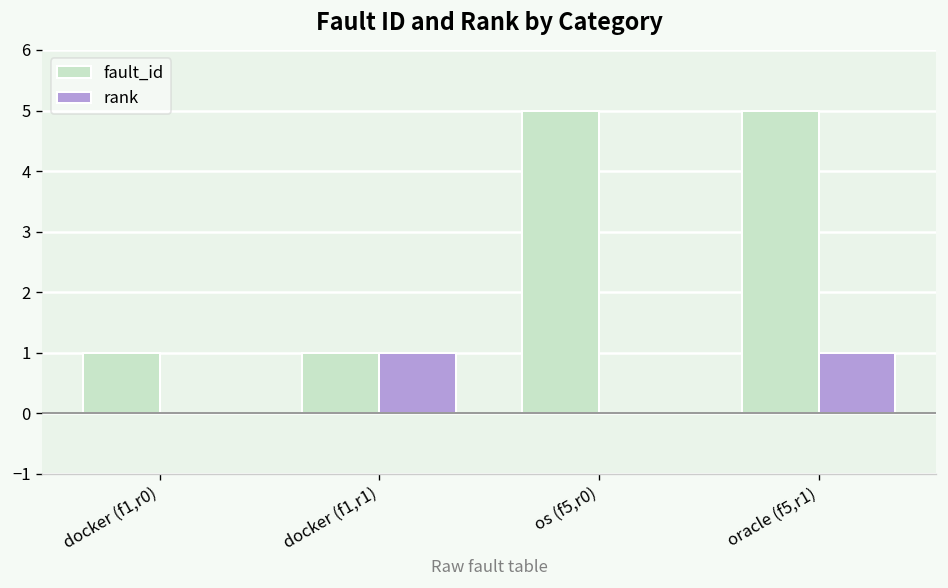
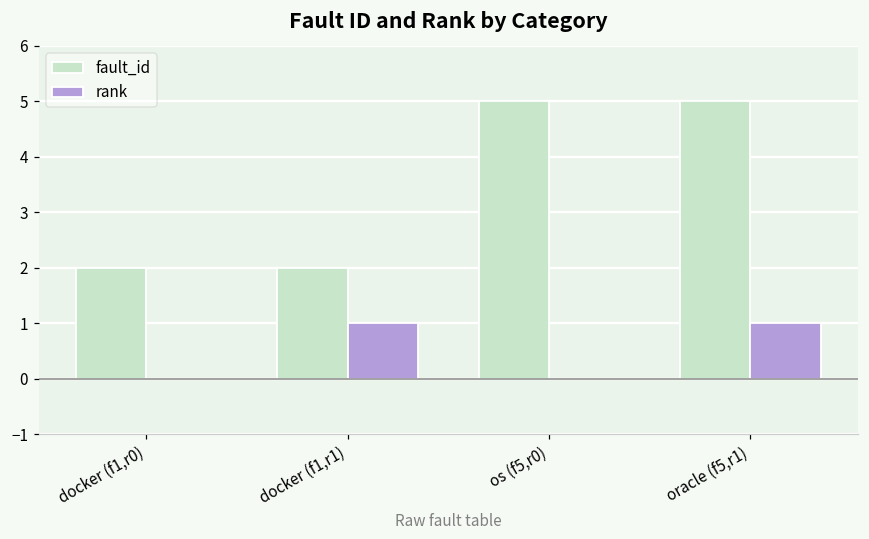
  {
    "fault_id": {
-     "docker (f1,r0)": 1,
-     "docker (f1,r1)": 1,
+     "docker (f1,r0)": 2,
+     "docker (f1,r1)": 2,
      "os (f5,r0)": 5,
      "oracle (f5,r1)": 5
    },
    "rank": {
      "docker (f1,r0)": 0,
      "docker (f1,r1)": 1,
      "os (f5,r0)": 0,
      "oracle (f5,r1)": 1
    }
  }
